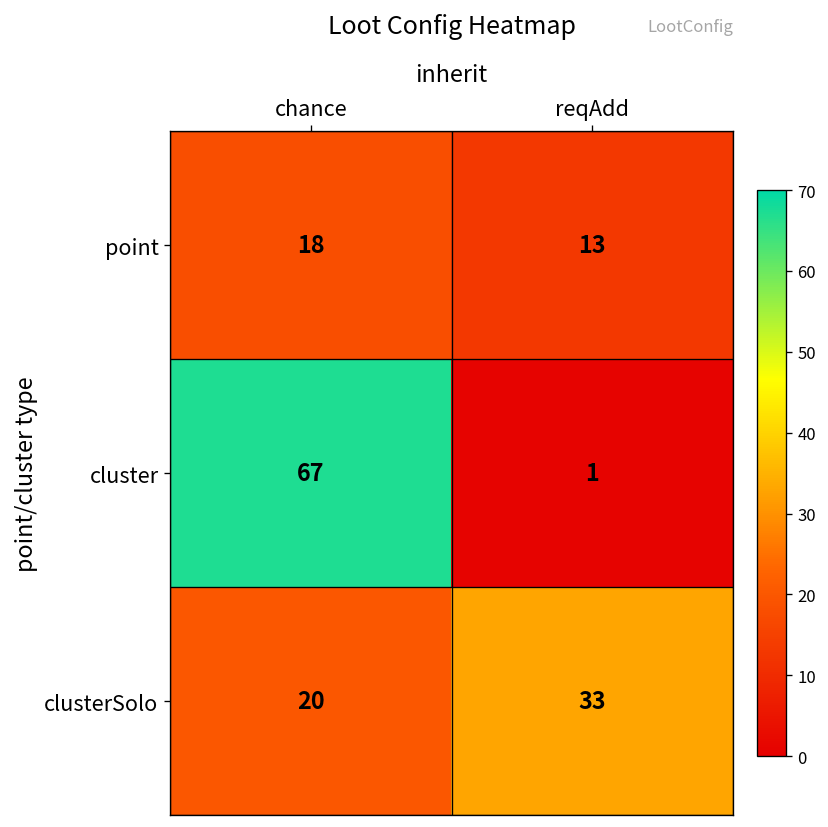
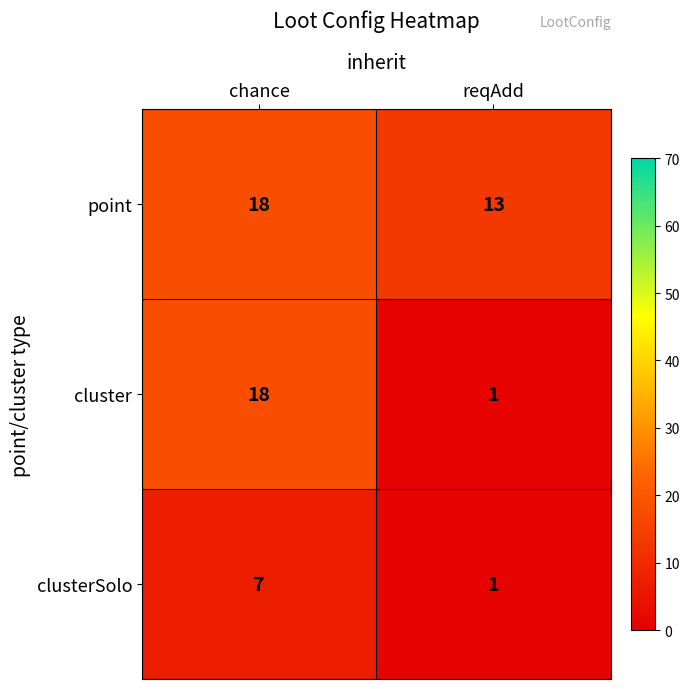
  {
    "point": {
      "chance": 18,
      "reqAdd": 13
    },
    "cluster": {
-     "chance": 67,
+     "chance": 18,
      "reqAdd": 1
    },
    "clusterSolo": {
-     "chance": 20,
-     "reqAdd": 33
+     "chance": 7,
+     "reqAdd": 1
    }
  }
